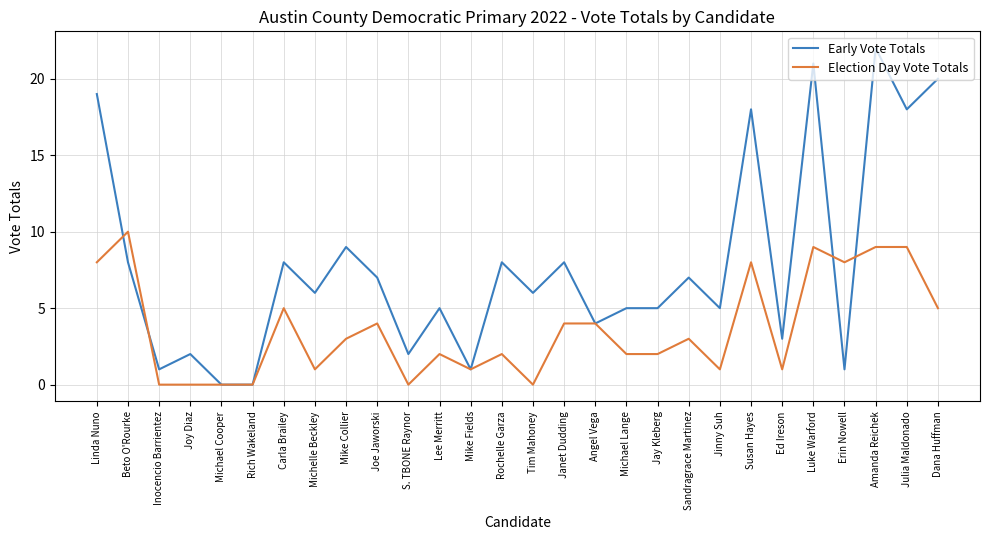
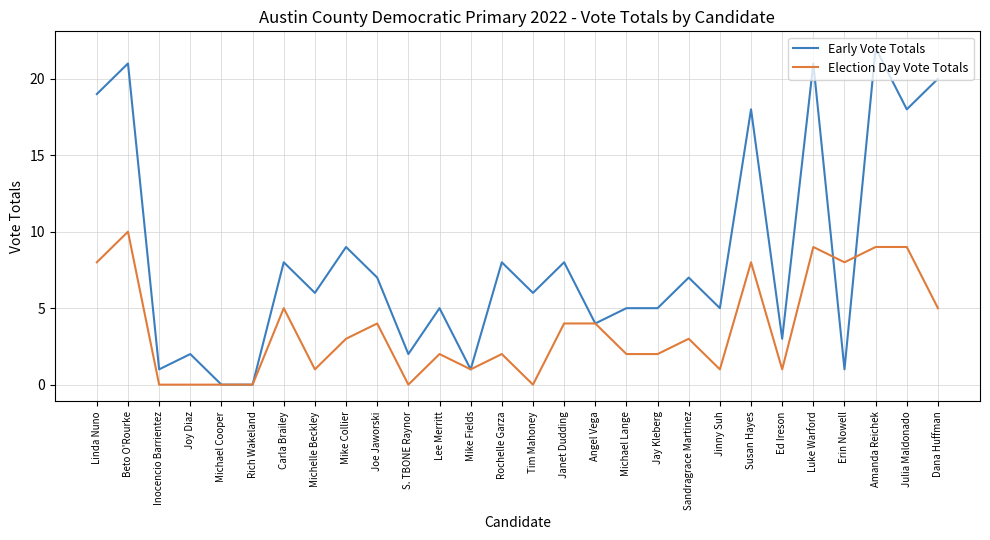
  {
    "Early Vote Totals": {
      "Linda Nuno": 19,
-     "Beto O'Rourke": 8,
+     "Beto O'Rourke": 21,
      "Inocencio Barrientez": 1,
      "Joy Diaz": 2,
      "Carla Brailey": 8,
      "Michelle Beckley": 6,
      "Mike Collier": 9,
      "Joe Jaworski": 7,
      "S. TBONE Raynor": 2,
      "Lee Merritt": 5,
      "Rochelle Garza": 8,
      "Tim Mahoney": 6,
      "Janet Dudding": 8,
      "Michael Lange": 5,
      "Jay Kleberg": 5,
      "Sandragrace Martinez": 7,
      "Jinny Suh": 5,
      "Susan Hayes": 18,
      "Ed Ireson": 3,
      "Erin Nowell": 1,
      "Julia Maldonado": 18
    },
    "Election Day Vote Totals": {
      "Linda Nuno": 8,
      "Beto O'Rourke": 10,
      "Inocencio Barrientez": 0,
      "Joy Diaz": 0,
      "Carla Brailey": 5,
      "Michelle Beckley": 1,
      "Mike Collier": 3,
      "Joe Jaworski": 4,
      "S. TBONE Raynor": 0,
      "Lee Merritt": 2,
      "Rochelle Garza": 2,
      "Tim Mahoney": 0,
      "Janet Dudding": 4,
      "Michael Lange": 2,
      "Jay Kleberg": 2,
      "Sandragrace Martinez": 3,
      "Jinny Suh": 1,
      "Susan Hayes": 8,
      "Ed Ireson": 1,
      "Luke Warford": 9,
      "Erin Nowell": 8,
      "Amanda Reichek": 9,
      "Julia Maldonado": 9,
      "Dana Huffman": 5
    }
  }
